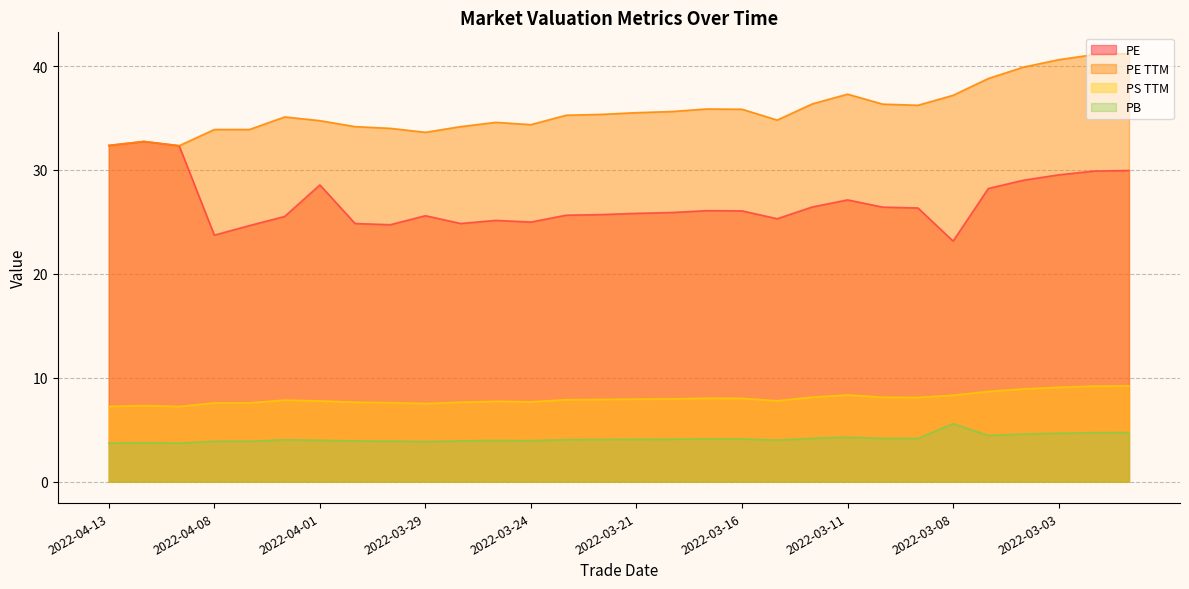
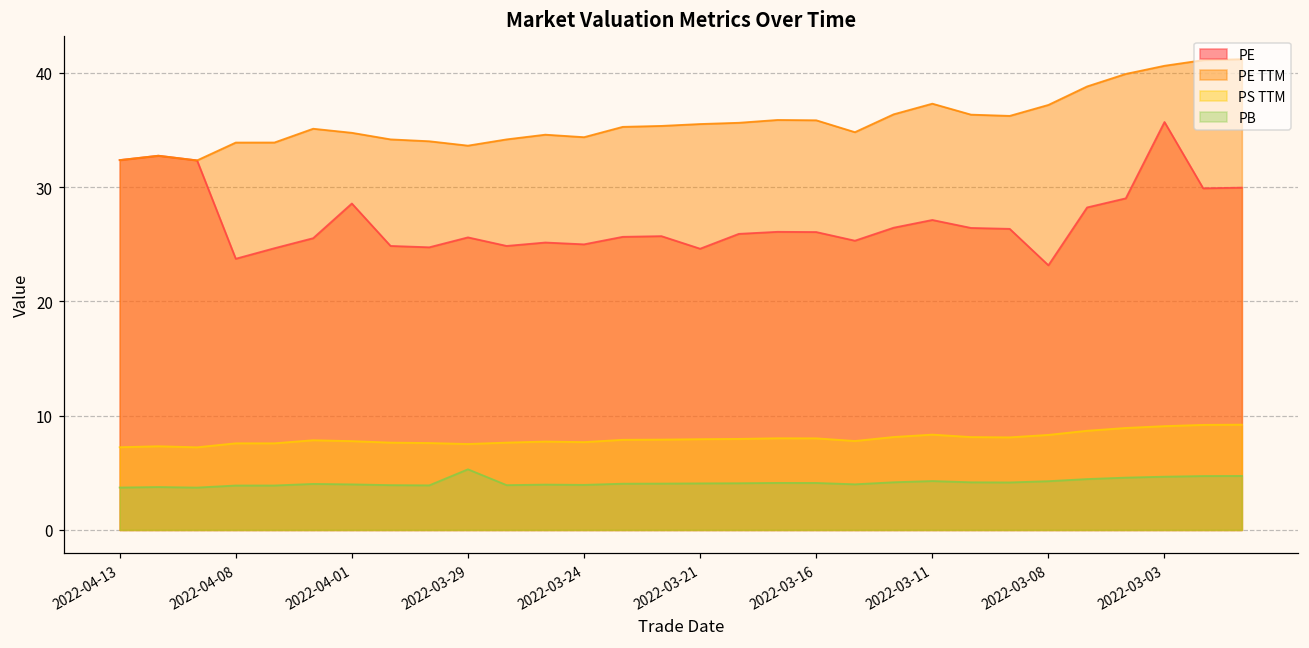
  {
    "PE": {
      "2022-04-08": 23.7,
      "2022-04-01": 28.6,
      "2022-03-29": 25.6,
      "2022-03-24": 25.0,
-     "2022-03-21": 25.8,
+     "2022-03-21": 24.6,
      "2022-03-16": 26.1,
      "2022-03-11": 27.1,
      "2022-03-08": 23.2,
-     "2022-03-03": 29.5
+     "2022-03-03": 35.7
    },
    "PB": {
      "2022-04-13": 3.7,
      "2022-04-08": 3.9,
      "2022-04-01": 4.0,
-     "2022-03-29": 3.9,
+     "2022-03-29": 5.3,
      "2022-03-24": 3.9,
      "2022-03-21": 4.1,
      "2022-03-16": 4.1,
      "2022-03-11": 4.3,
-     "2022-03-08": 5.6,
+     "2022-03-08": 4.3,
      "2022-03-03": 4.7
    }
  }
